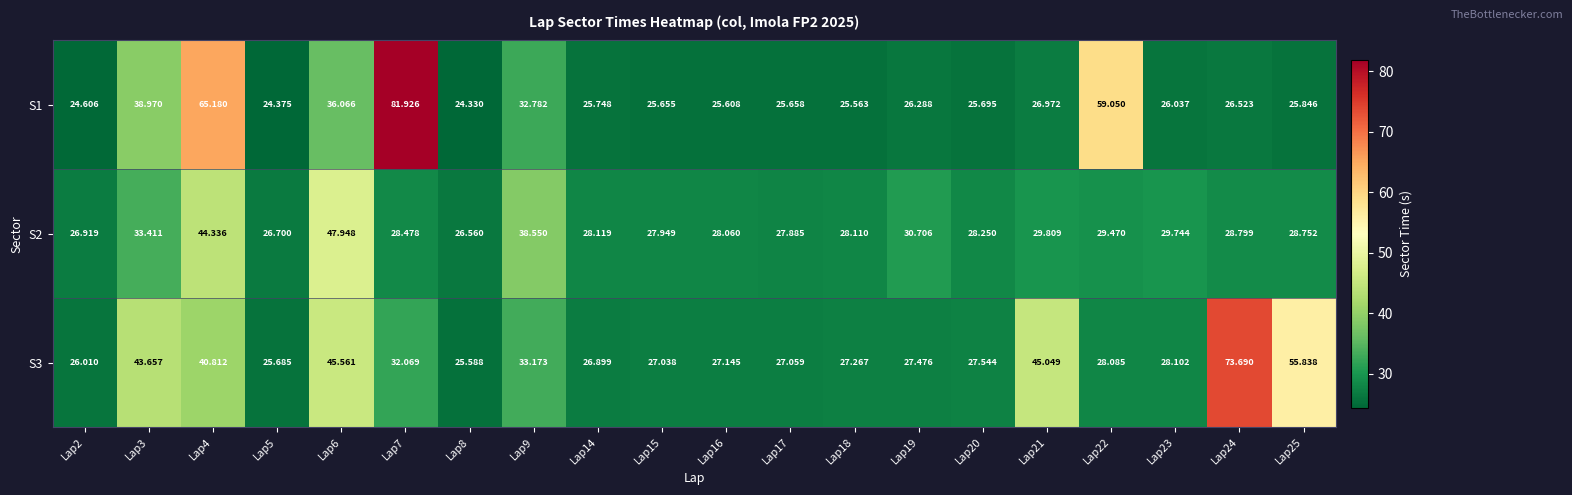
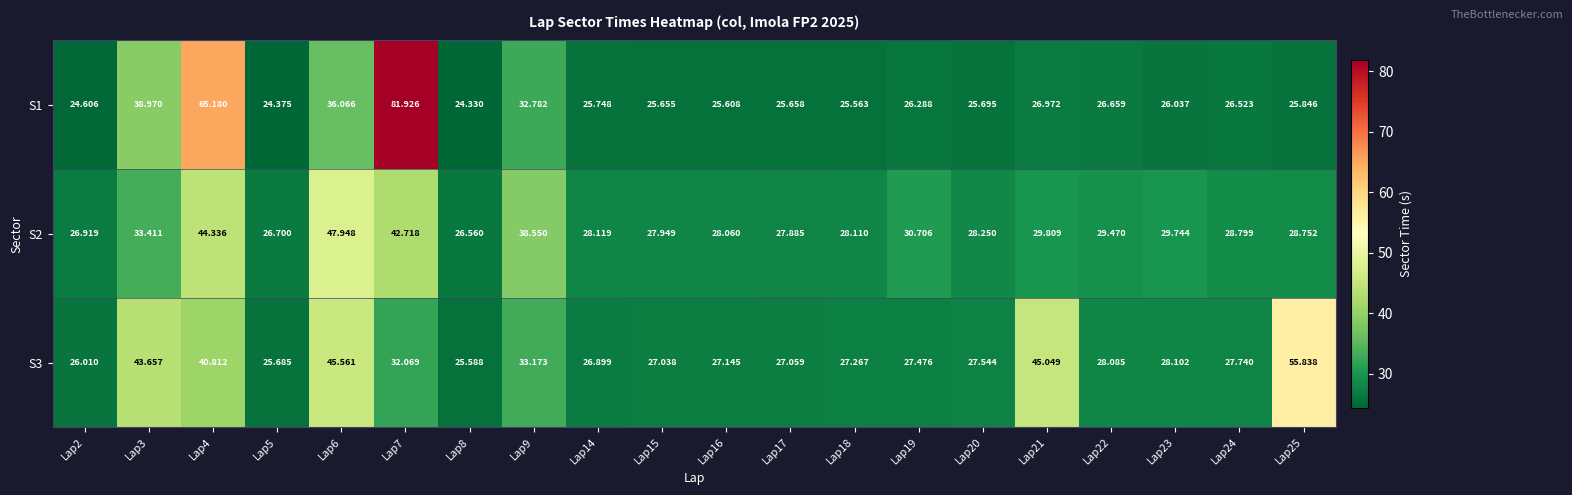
  {
    "S1": {
      "Lap2": 24.606,
      "Lap3": 38.970,
      "Lap4": 65.180,
      "Lap5": 24.375,
      "Lap6": 36.066,
      "Lap7": 81.926,
      "Lap8": 24.330,
      "Lap9": 32.782,
      "Lap14": 25.748,
      "Lap15": 25.655,
      "Lap16": 25.608,
      "Lap17": 25.658,
      "Lap18": 25.563,
      "Lap19": 26.288,
      "Lap20": 25.695,
      "Lap21": 26.972,
-     "Lap22": 59.050,
+     "Lap22": 26.659,
      "Lap23": 26.037,
      "Lap24": 26.523,
      "Lap25": 25.846
    },
    "S2": {
      "Lap2": 26.919,
      "Lap3": 33.411,
      "Lap4": 44.336,
      "Lap5": 26.700,
      "Lap6": 47.948,
-     "Lap7": 28.478,
+     "Lap7": 42.718,
      "Lap8": 26.560,
      "Lap9": 38.550,
      "Lap14": 28.119,
      "Lap15": 27.949,
      "Lap16": 28.060,
      "Lap17": 27.885,
      "Lap18": 28.110,
      "Lap19": 30.706,
      "Lap20": 28.250,
      "Lap21": 29.809,
      "Lap22": 29.470,
      "Lap23": 29.744,
      "Lap24": 28.799,
      "Lap25": 28.752
    },
    "S3": {
      "Lap2": 26.010,
      "Lap3": 43.657,
      "Lap4": 40.812,
      "Lap5": 25.685,
      "Lap6": 45.561,
      "Lap7": 32.069,
      "Lap8": 25.588,
      "Lap9": 33.173,
      "Lap14": 26.899,
      "Lap15": 27.038,
      "Lap16": 27.145,
      "Lap17": 27.059,
      "Lap18": 27.267,
      "Lap19": 27.476,
      "Lap20": 27.544,
      "Lap21": 45.049,
      "Lap22": 28.085,
      "Lap23": 28.102,
-     "Lap24": 73.690,
+     "Lap24": 27.740,
      "Lap25": 55.838
    }
  }
